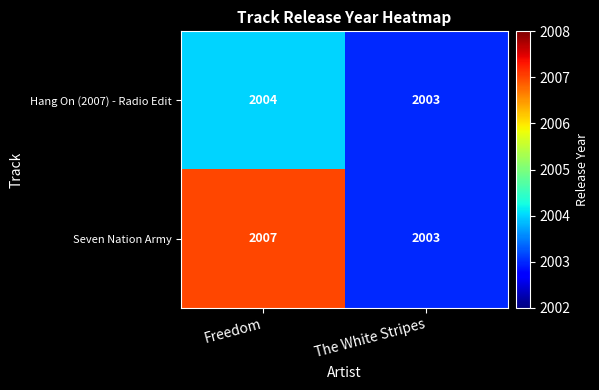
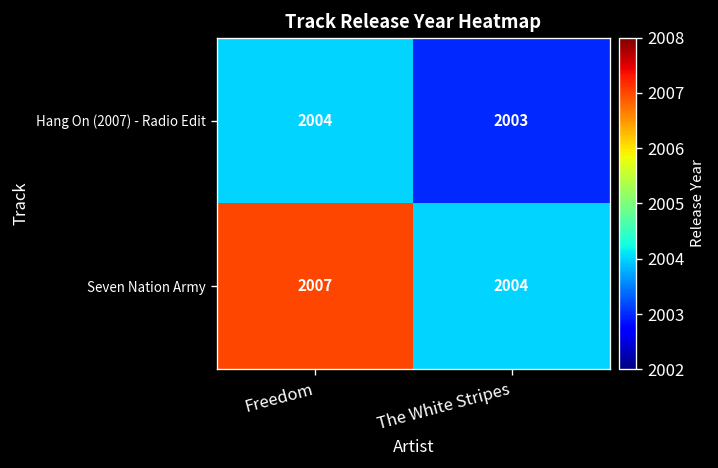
  {
    "Hang On (2007) - Radio Edit": {
      "Freedom": 2004,
      "The White Stripes": 2003
    },
    "Seven Nation Army": {
      "Freedom": 2007,
-     "The White Stripes": 2003
+     "The White Stripes": 2004
    }
  }
